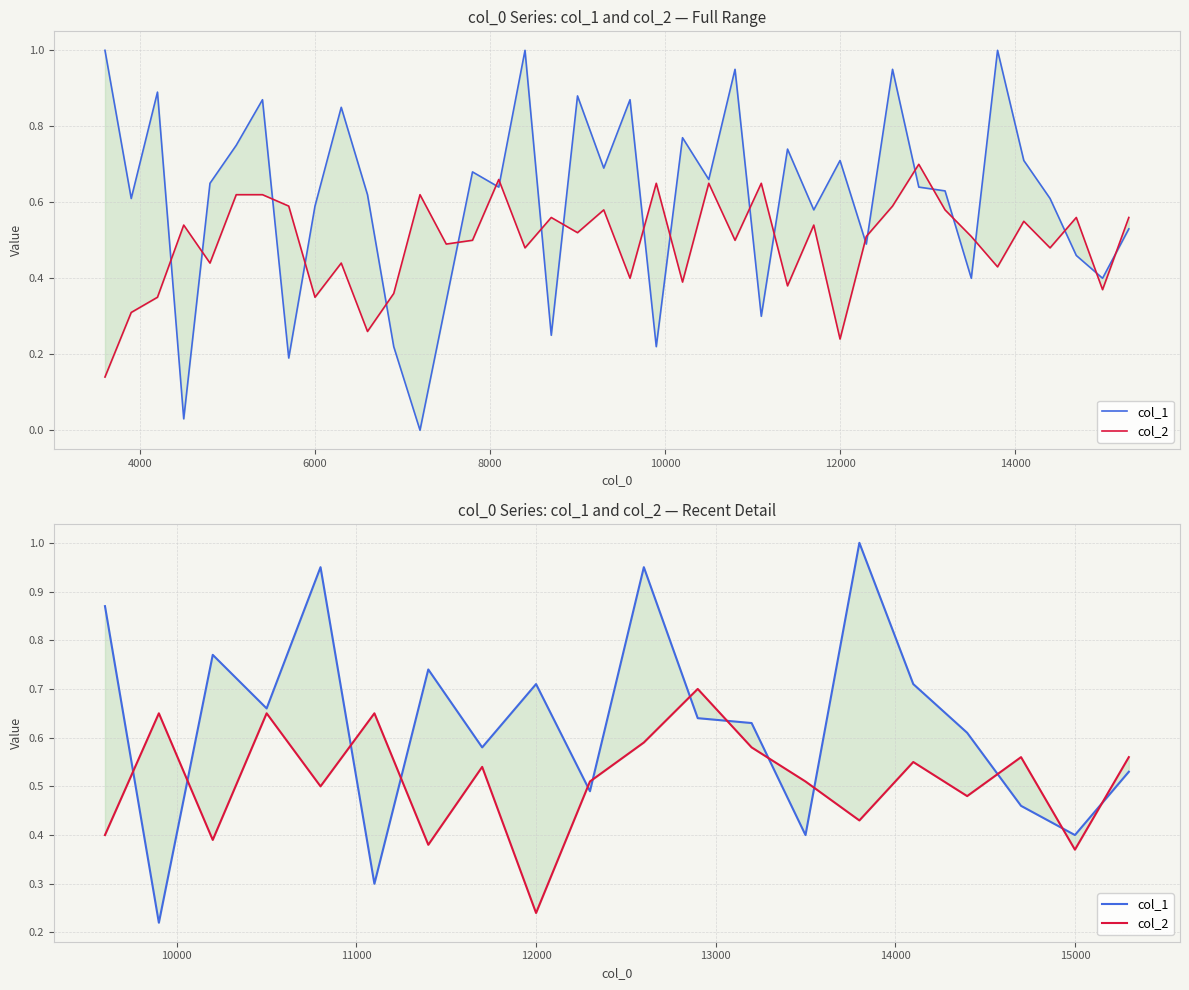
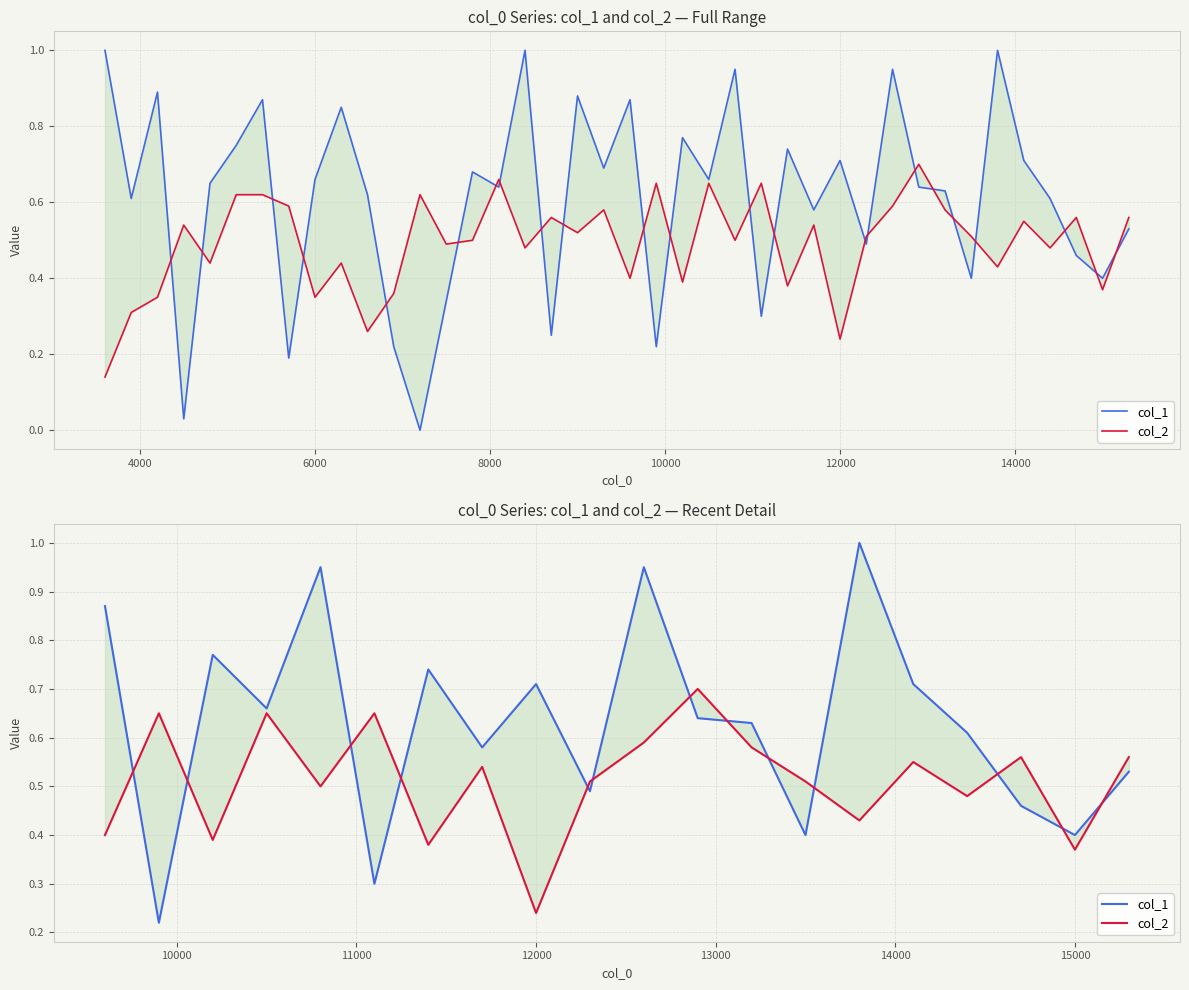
  {
    "col_0 Series: col_1 and col_2 — Full Range": {
      "col_1": {
-       "6000": 0.59
+       "6000": 0.66
      },
      "col_2": {
        "6000": 0.35,
        "12000": 0.24
      }
    },
    "col_0 Series: col_1 and col_2 — Recent Detail": {
      "col_2": {
        "12000": 0.24,
        "15000": 0.37
      }
    }
  }
